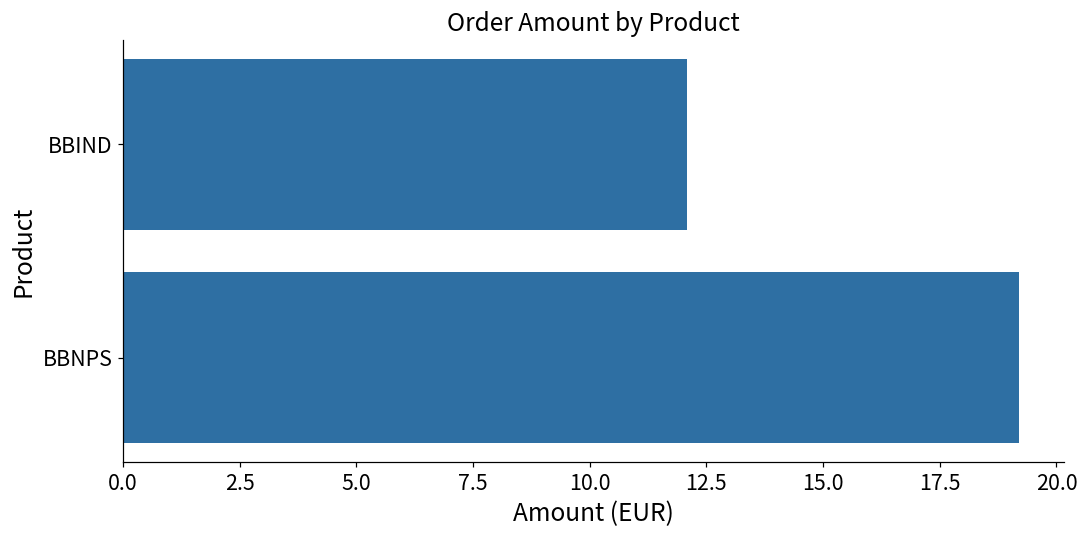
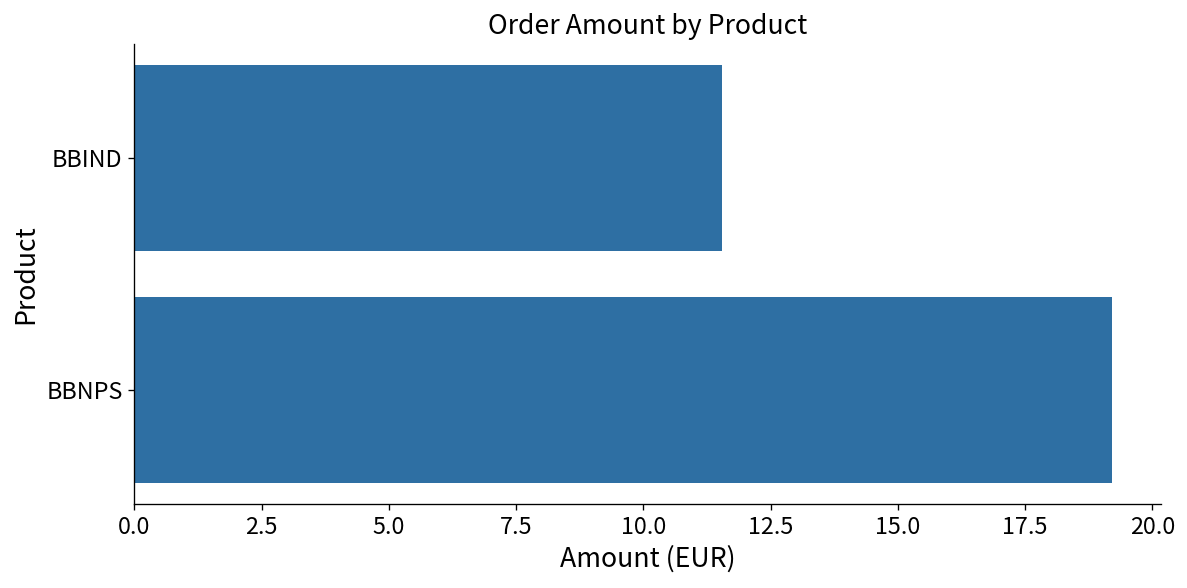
  {
-   "BBIND": 12.1,
+   "BBIND": 11.6,
    "BBNPS": 19.2
  }
